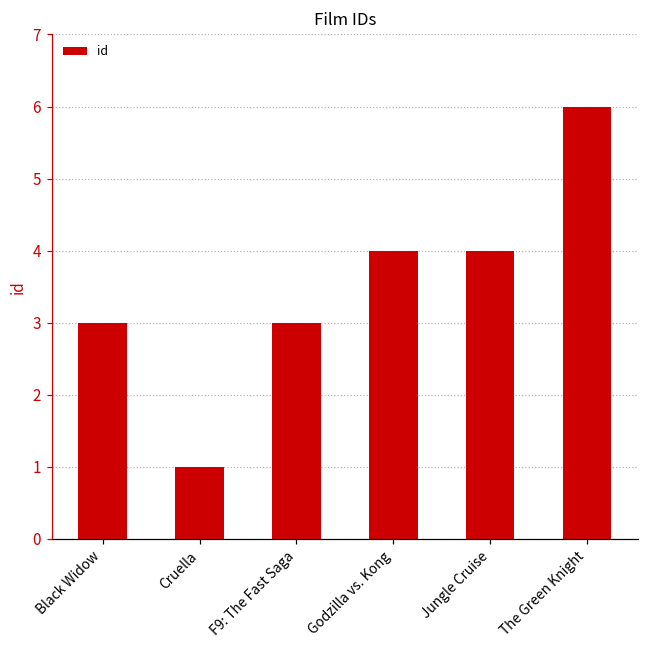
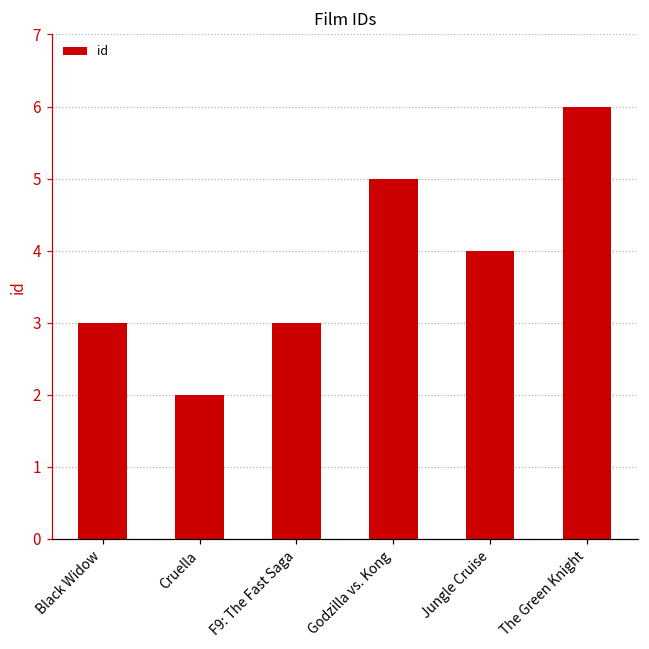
  {
    "Black Widow": 3,
-   "Cruella": 1,
+   "Cruella": 2,
    "F9: The Fast Saga": 3,
-   "Godzilla vs. Kong": 4,
+   "Godzilla vs. Kong": 5,
    "Jungle Cruise": 4,
    "The Green Knight": 6
  }
